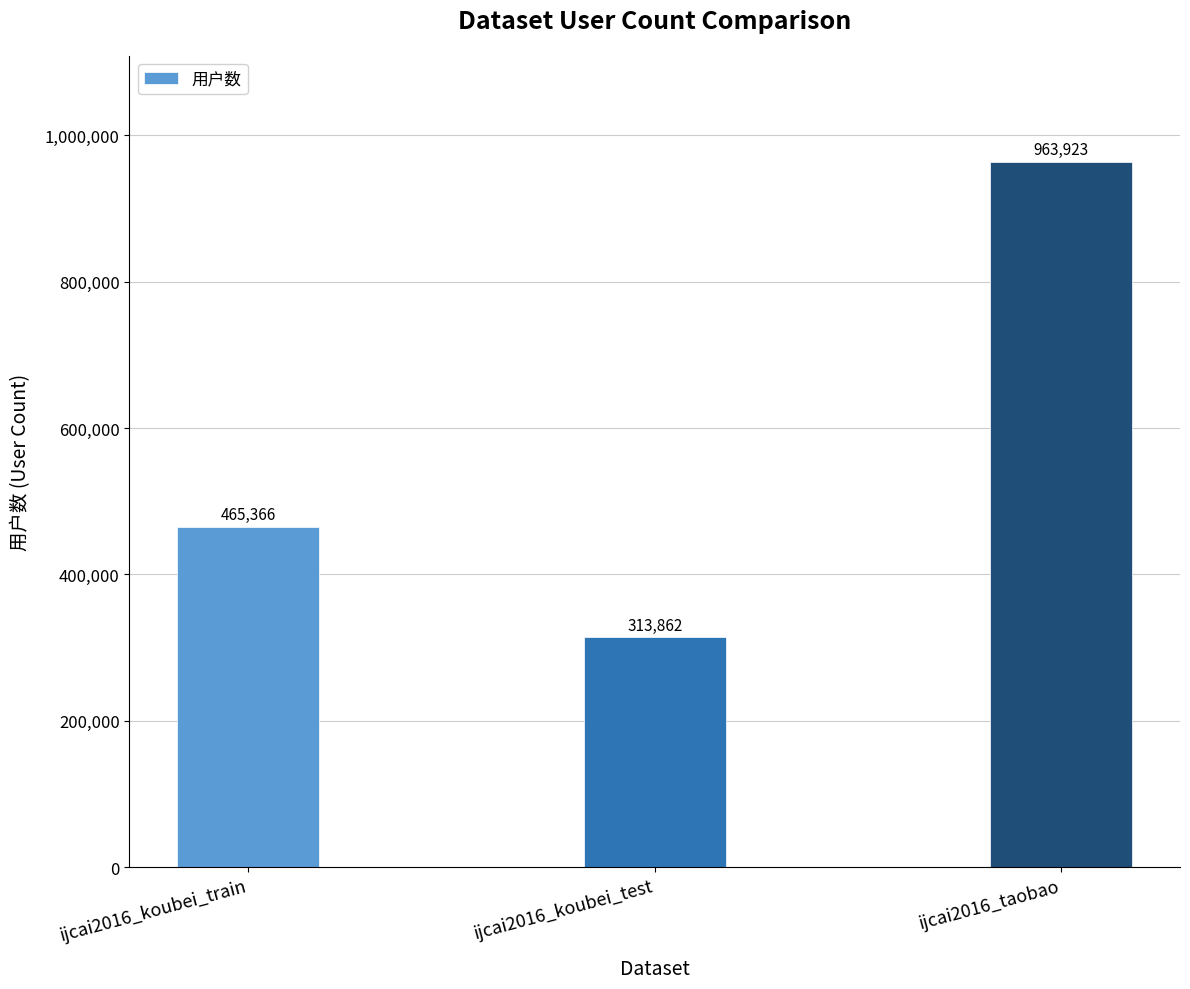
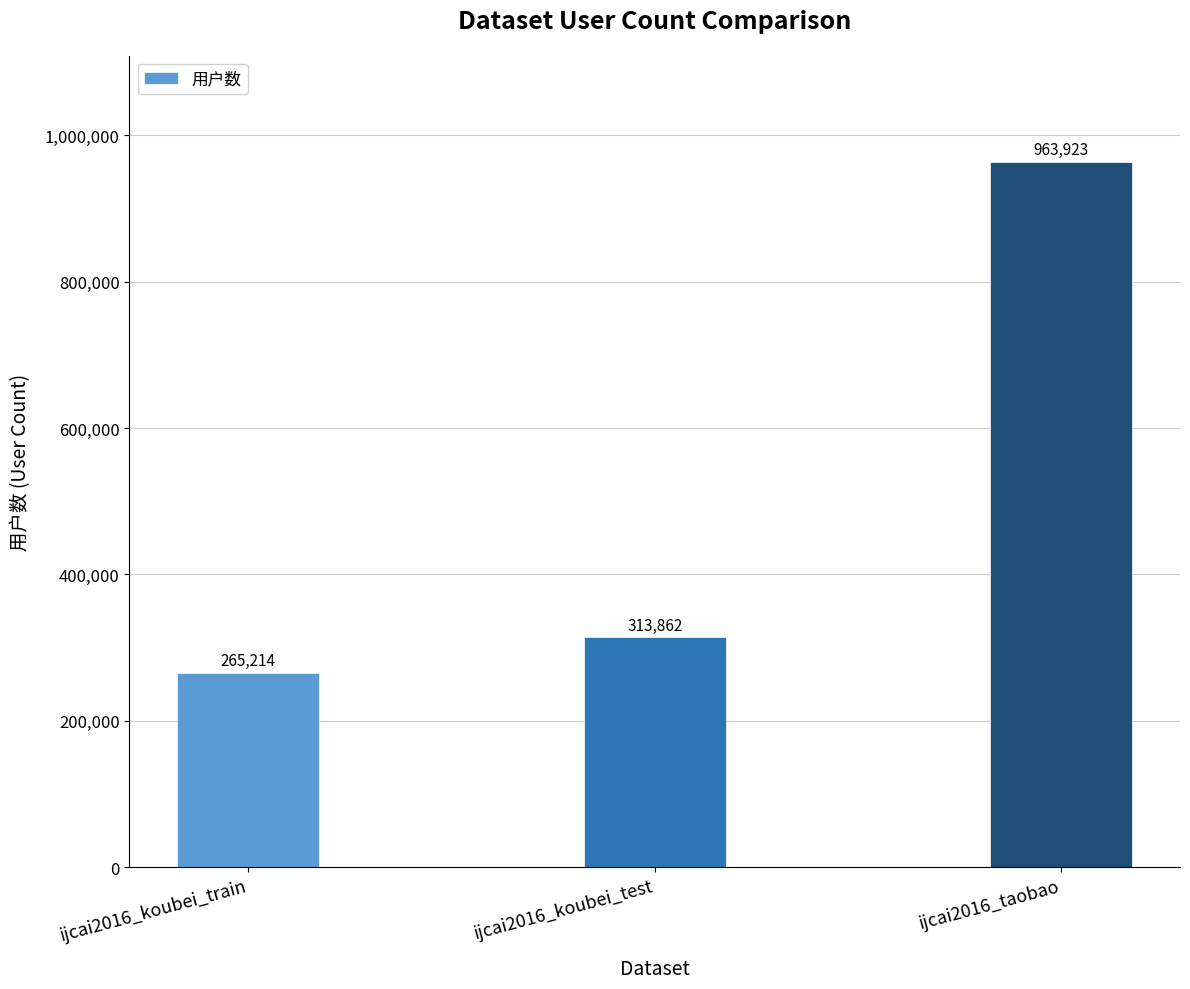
  {
-   "ijcai2016_koubei_train": "465,366",
+   "ijcai2016_koubei_train": "265,214",
    "ijcai2016_koubei_test": "313,862",
    "ijcai2016_taobao": "963,923"
  }
